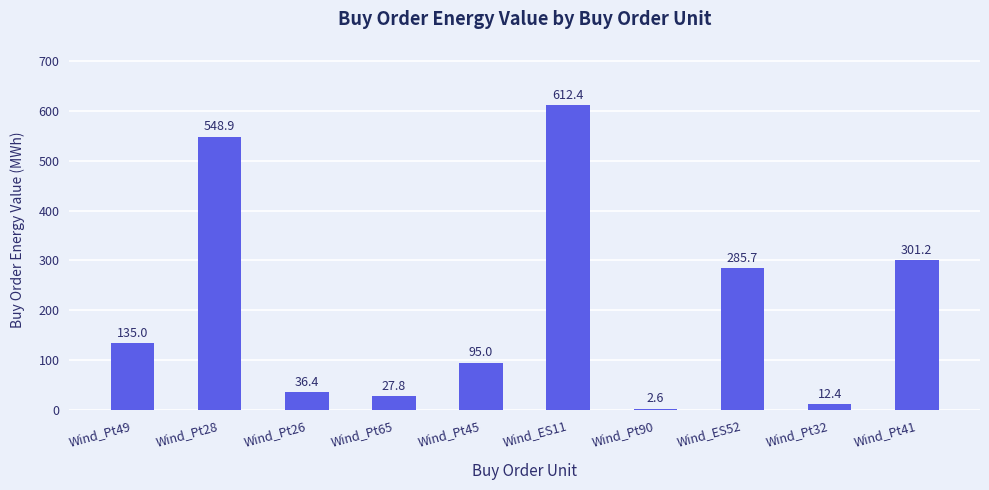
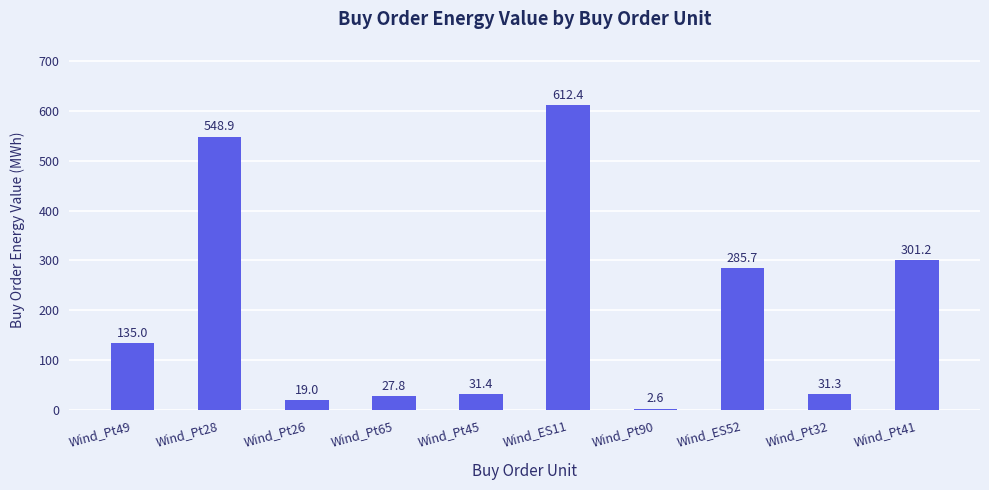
  {
    "Wind_Pt49": 135.0,
    "Wind_Pt28": 548.9,
-   "Wind_Pt26": 36.4,
+   "Wind_Pt26": 19.0,
    "Wind_Pt65": 27.8,
-   "Wind_Pt45": 95.0,
+   "Wind_Pt45": 31.4,
    "Wind_ES11": 612.4,
    "Wind_Pt90": 2.6,
    "Wind_ES52": 285.7,
-   "Wind_Pt32": 12.4,
+   "Wind_Pt32": 31.3,
    "Wind_Pt41": 301.2
  }
